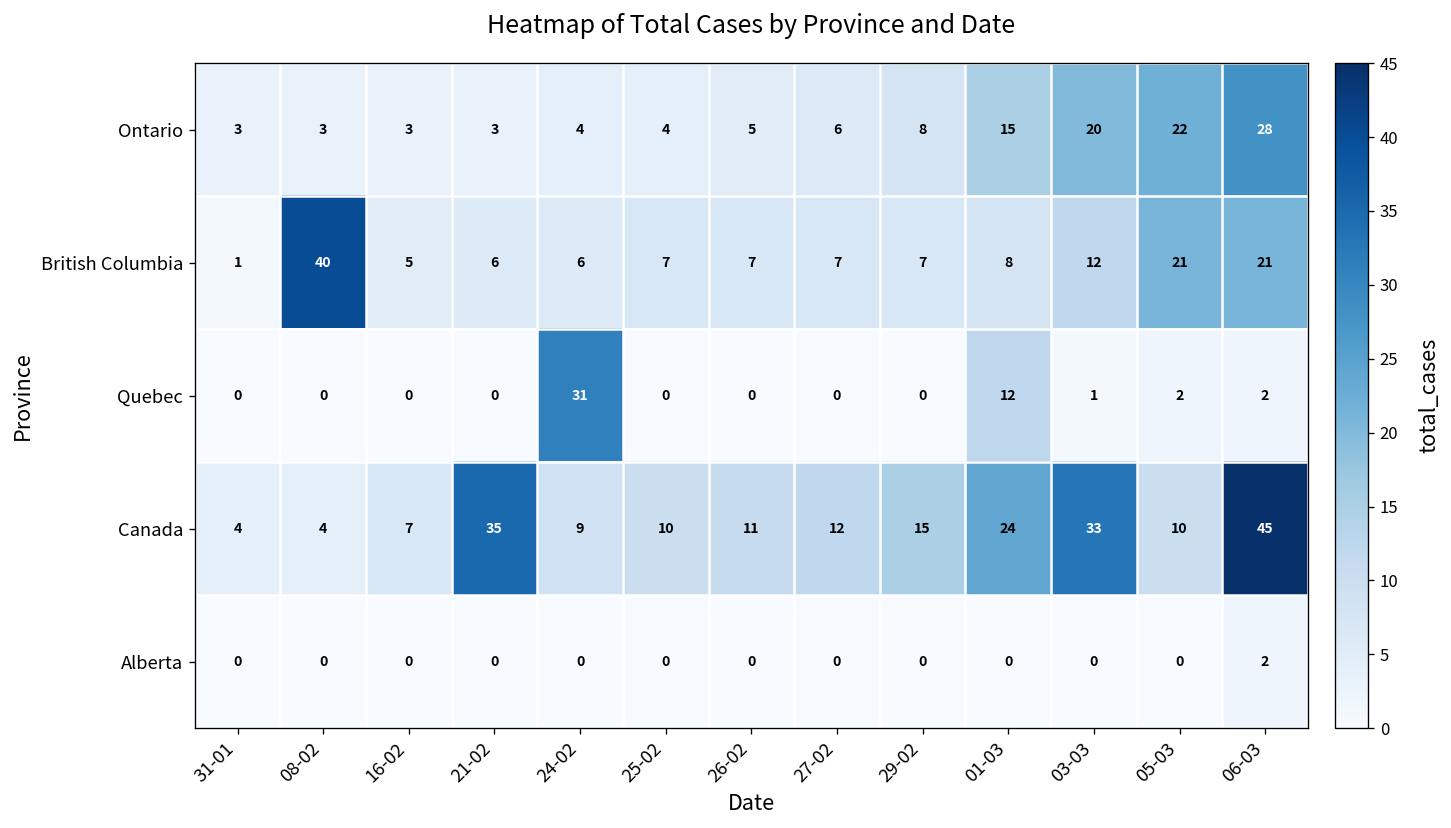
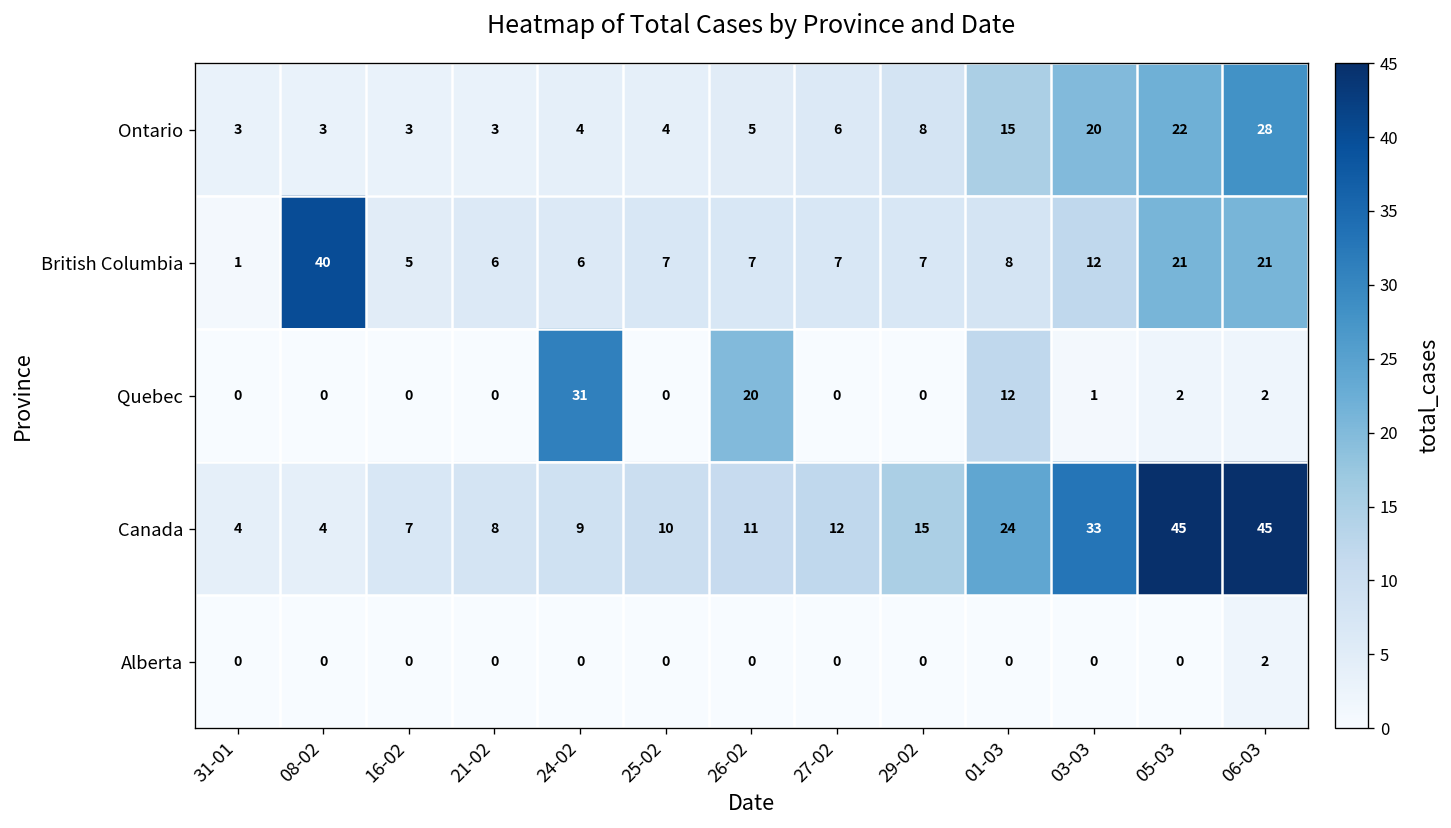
  {
    "Ontario": {
      "31-01": 3,
      "08-02": 3,
      "16-02": 3,
      "21-02": 3,
      "24-02": 4,
      "25-02": 4,
      "26-02": 5,
      "27-02": 6,
      "29-02": 8,
      "01-03": 15,
      "03-03": 20,
      "05-03": 22,
      "06-03": 28
    },
    "British Columbia": {
      "31-01": 1,
      "08-02": 40,
      "16-02": 5,
      "21-02": 6,
      "24-02": 6,
      "25-02": 7,
      "26-02": 7,
      "27-02": 7,
      "29-02": 7,
      "01-03": 8,
      "03-03": 12,
      "05-03": 21,
      "06-03": 21
    },
    "Quebec": {
      "31-01": 0,
      "08-02": 0,
      "16-02": 0,
      "21-02": 0,
      "24-02": 31,
      "25-02": 0,
-     "26-02": 0,
+     "26-02": 20,
      "27-02": 0,
      "29-02": 0,
      "01-03": 12,
      "03-03": 1,
      "05-03": 2,
      "06-03": 2
    },
    "Canada": {
      "31-01": 4,
      "08-02": 4,
      "16-02": 7,
-     "21-02": 35,
+     "21-02": 8,
      "24-02": 9,
      "25-02": 10,
      "26-02": 11,
      "27-02": 12,
      "29-02": 15,
      "01-03": 24,
      "03-03": 33,
-     "05-03": 10,
+     "05-03": 45,
      "06-03": 45
    },
    "Alberta": {
      "31-01": 0,
      "08-02": 0,
      "16-02": 0,
      "21-02": 0,
      "24-02": 0,
      "25-02": 0,
      "26-02": 0,
      "27-02": 0,
      "29-02": 0,
      "01-03": 0,
      "03-03": 0,
      "05-03": 0,
      "06-03": 2
    }
  }
